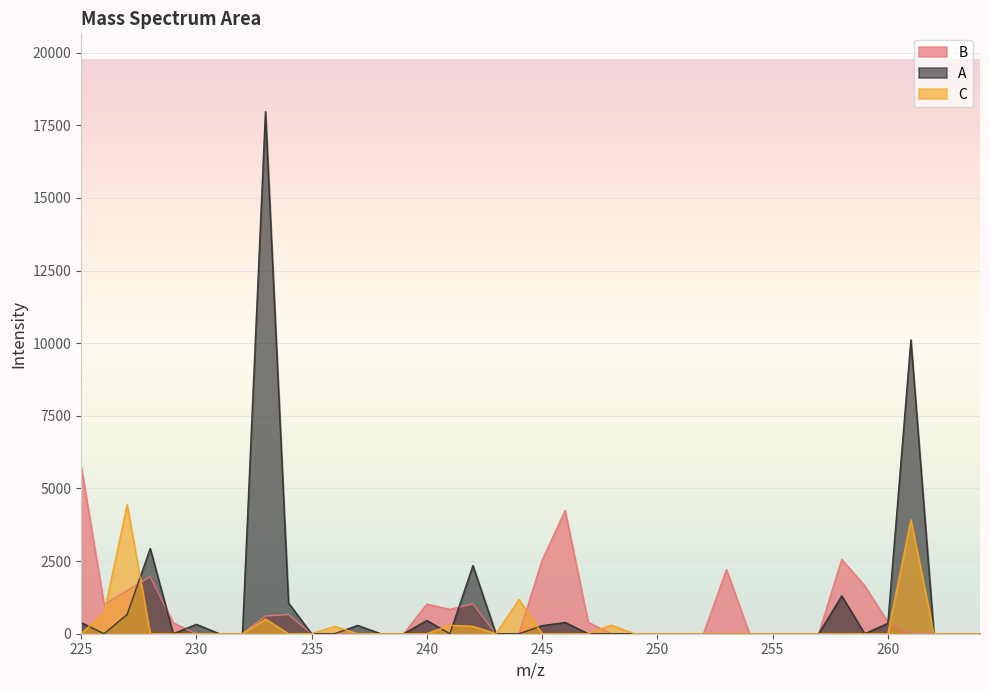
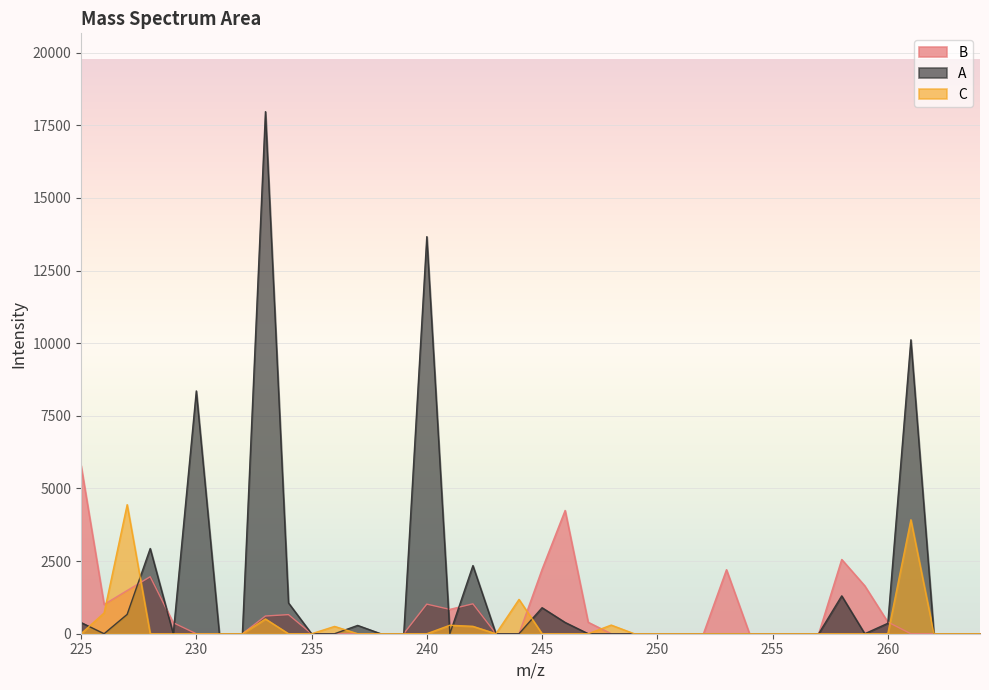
  {
    "B": {
      "225": 5800,
      "240": 1000,
-     "245": 2500
+     "245": 2200
    },
    "A": {
      "225": 400,
-     "230": 300,
-     "240": 500,
-     "245": 300
+     "230": 8400,
+     "240": 13700,
+     "245": 900
    },
    "C": {
      "225": 0,
      "240": 0,
      "245": 0,
      "260": 0
    }
  }
